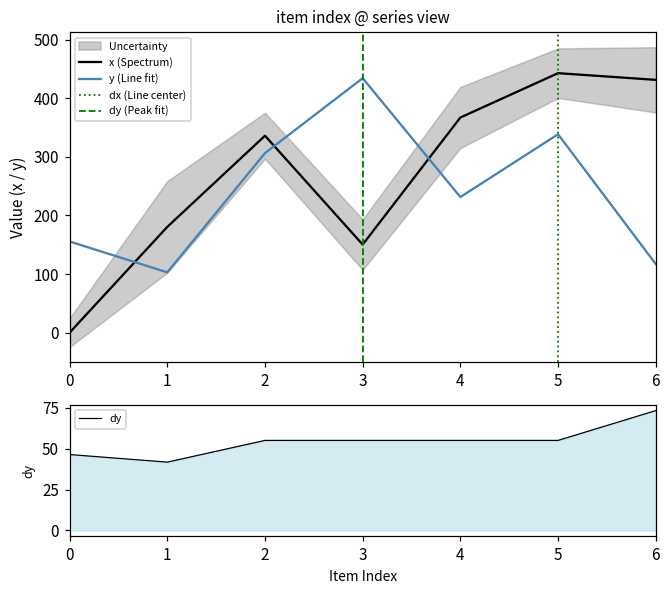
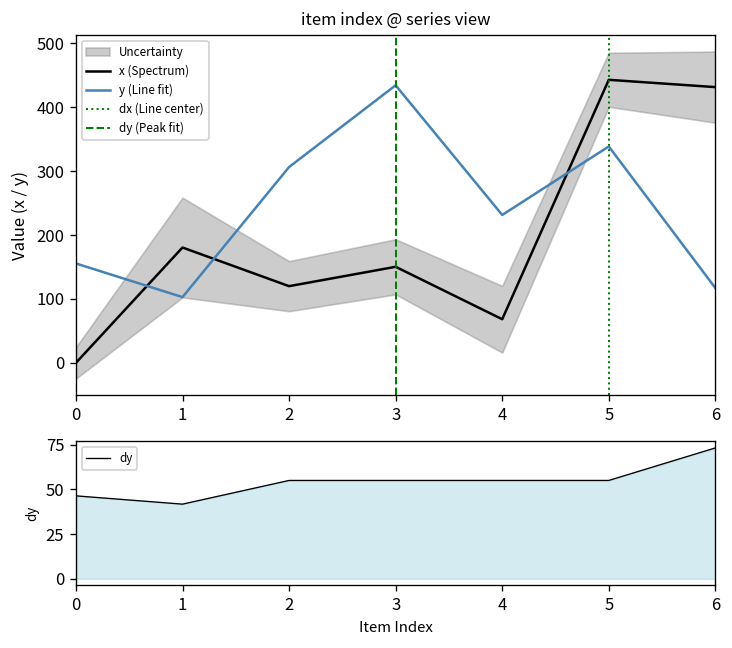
  {
    "item index @ series view": {
      "x (Spectrum)": {
        "0": 0,
        "1": 180,
-       "2": 340,
+       "2": 120,
        "3": 150,
-       "4": 370,
+       "4": 70,
        "5": 440,
        "6": 430
      },
      "y (Line fit)": {
        "0": 160,
        "1": 100,
        "2": 310,
        "3": 430,
        "4": 230,
        "5": 340,
        "6": 120
      }
    }
  }
